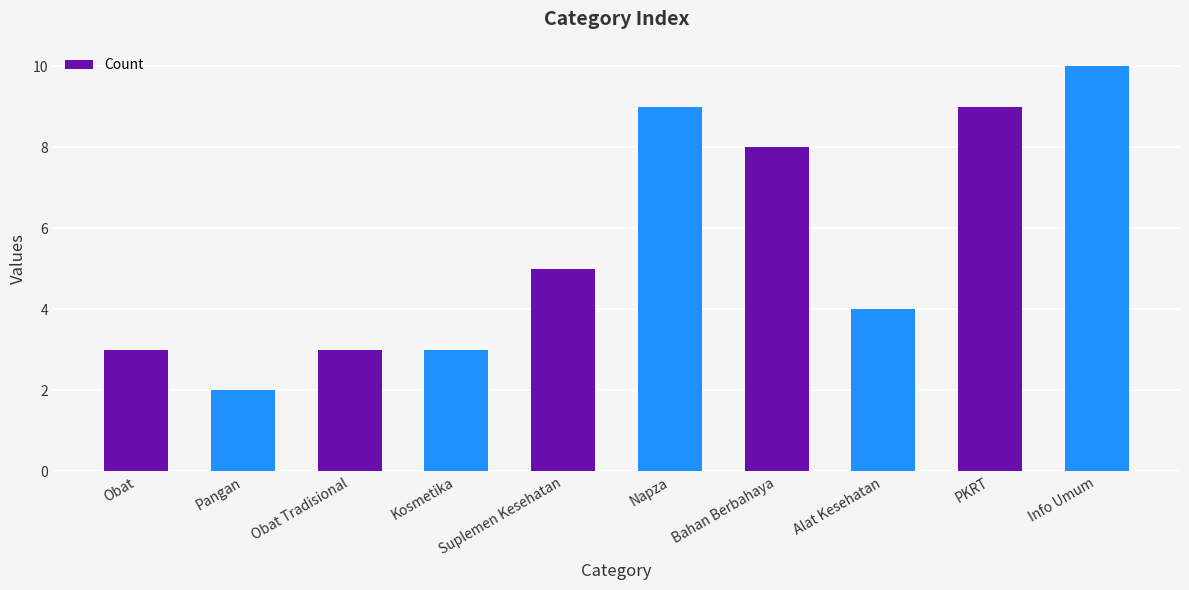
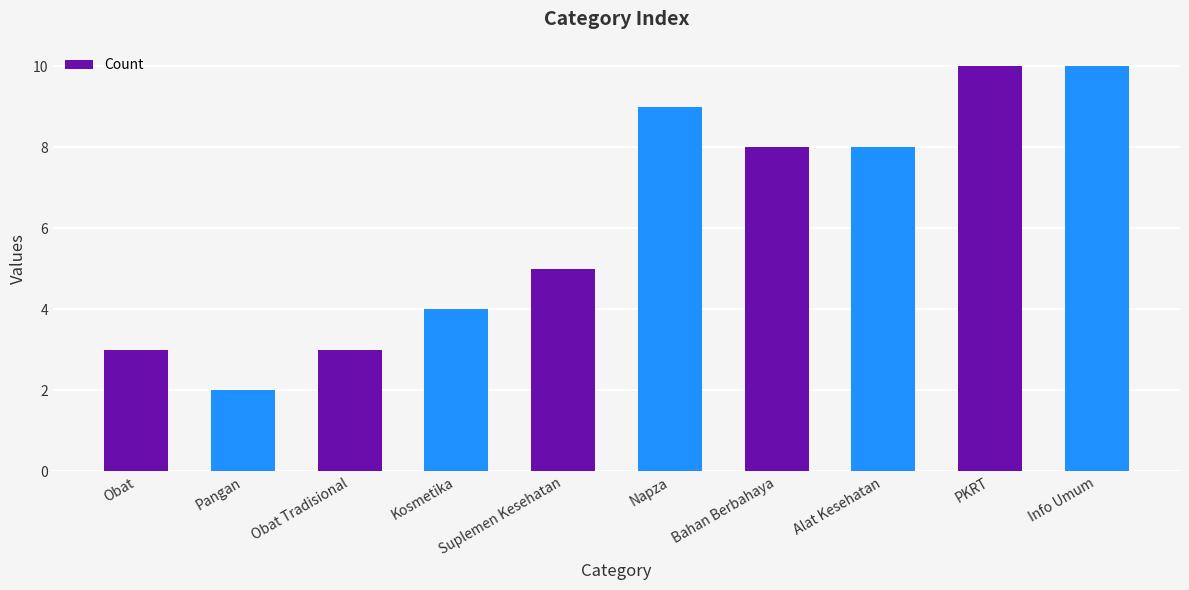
  {
    "Obat": 3,
    "Pangan": 2,
    "Obat Tradisional": 3,
-   "Kosmetika": 3,
+   "Kosmetika": 4,
    "Suplemen Kesehatan": 5,
    "Napza": 9,
    "Bahan Berbahaya": 8,
-   "Alat Kesehatan": 4,
-   "PKRT": 9,
+   "Alat Kesehatan": 8,
+   "PKRT": 10,
    "Info Umum": 10
  }
